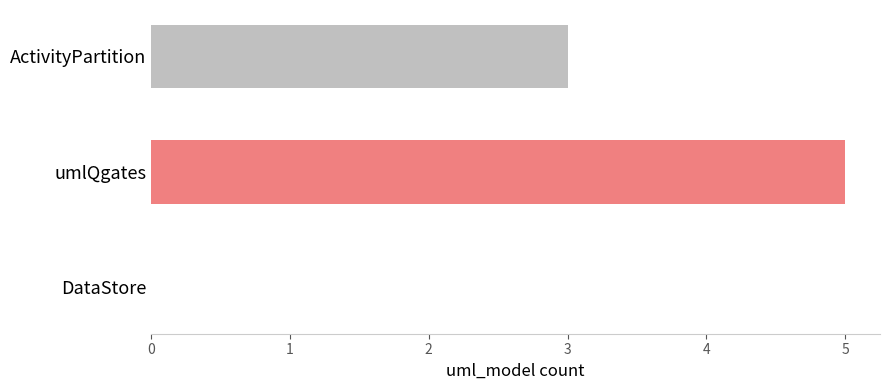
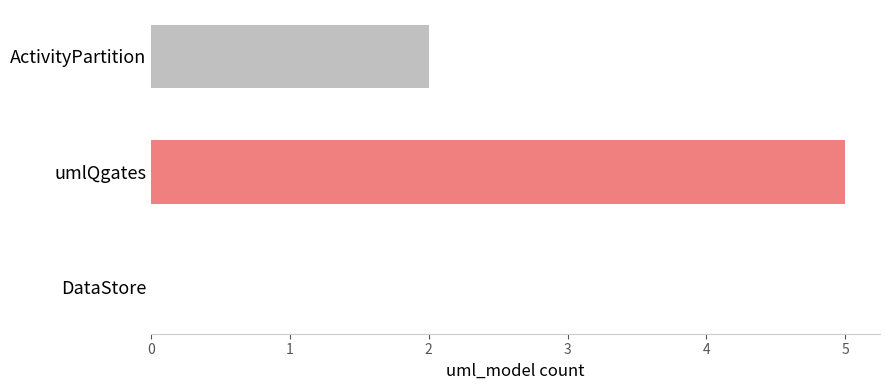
  {
-   "ActivityPartition": 3,
+   "ActivityPartition": 2,
    "umlQgates": 5,
    "DataStore": 0
  }
